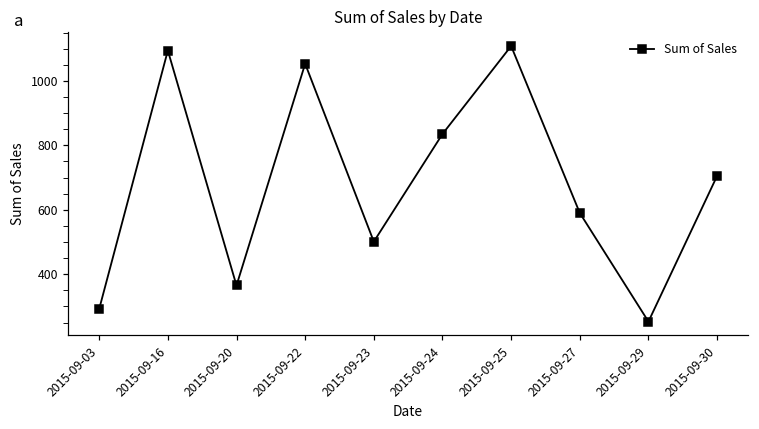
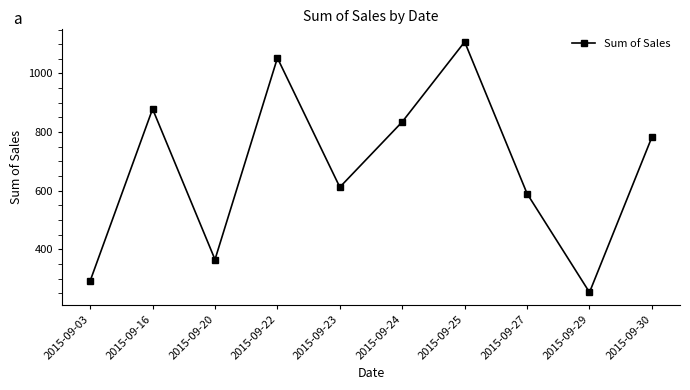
  {
    "2015-09-03": 290,
-   "2015-09-16": 1090,
+   "2015-09-16": 880,
    "2015-09-20": 370,
    "2015-09-22": 1050,
-   "2015-09-23": 500,
+   "2015-09-23": 610,
    "2015-09-24": 840,
    "2015-09-25": 1110,
    "2015-09-27": 590,
    "2015-09-29": 250,
-   "2015-09-30": 710
+   "2015-09-30": 780
  }
